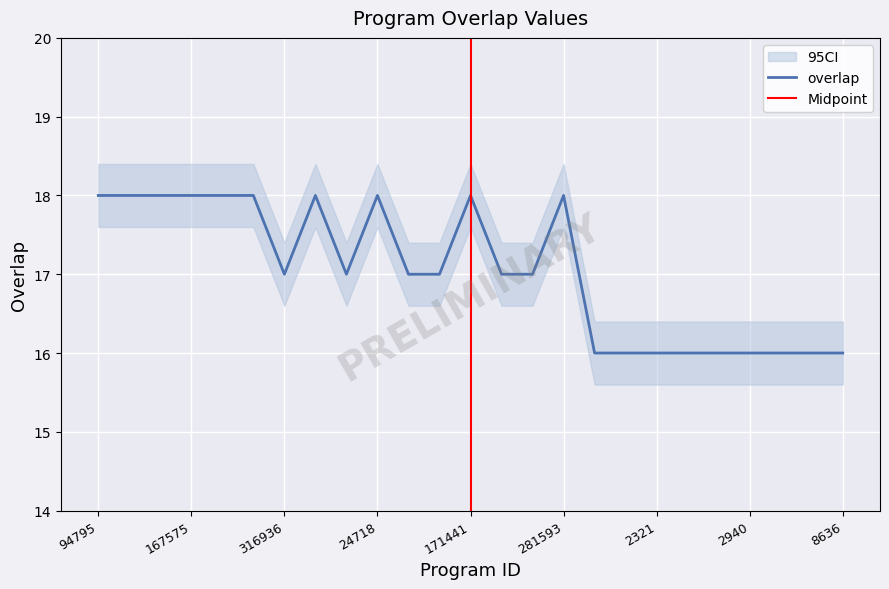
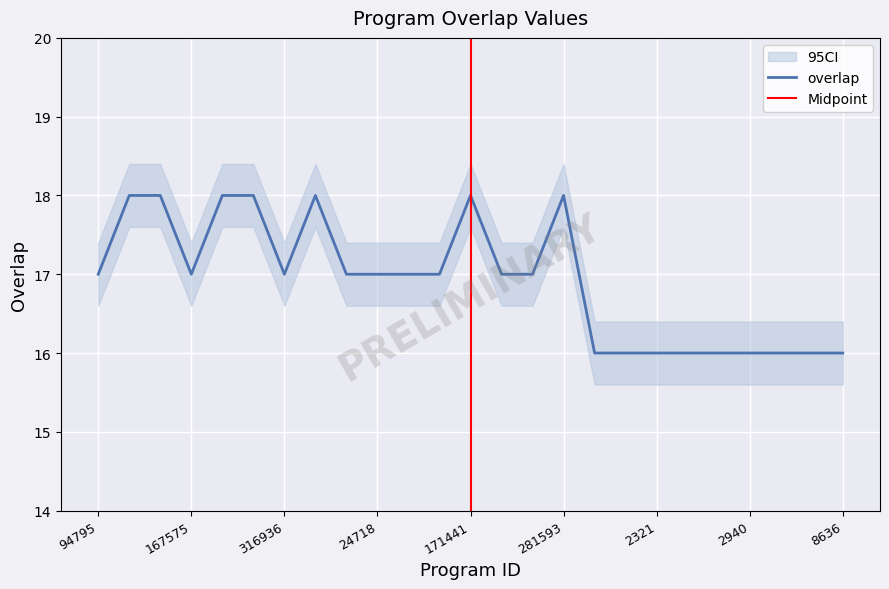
  {
    "overlap": {
-     "94795": 18,
-     "167575": 18,
+     "94795": 17,
+     "167575": 17,
      "316936": 17,
-     "24718": 18,
+     "24718": 17,
      "171441": 18,
      "281593": 18,
      "2321": 16,
      "2940": 16,
      "8636": 16
    }
  }
